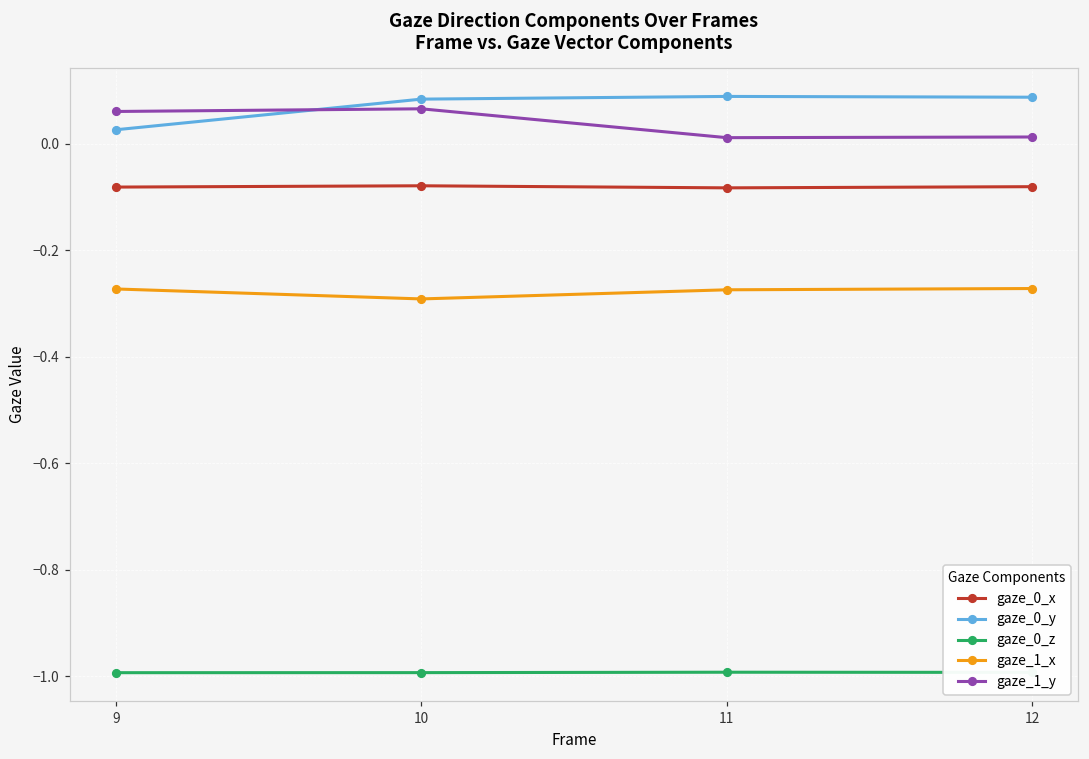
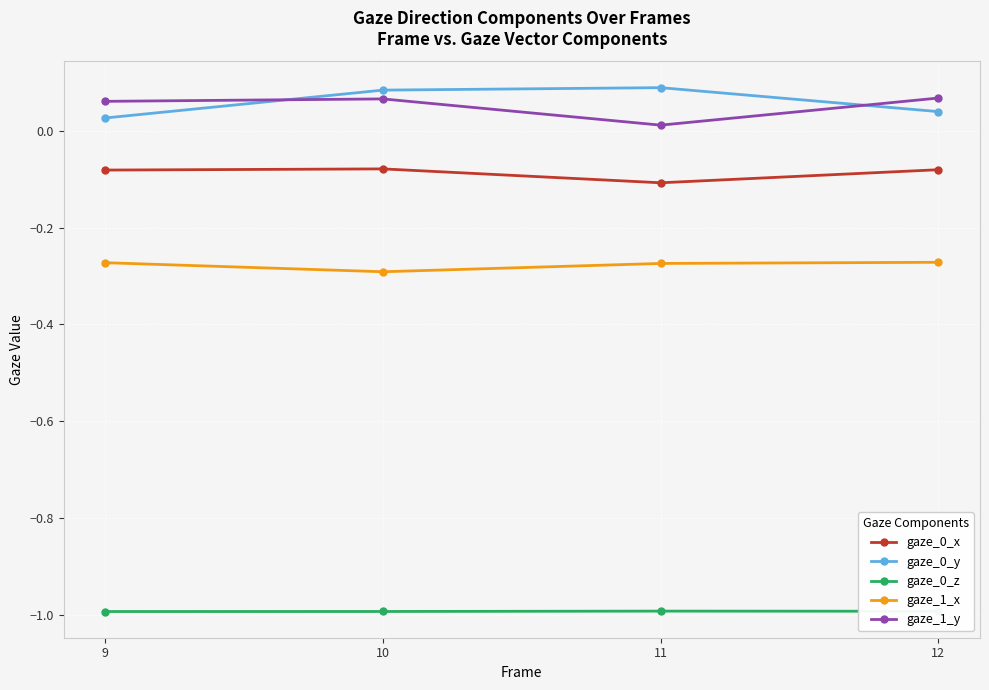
  {
    "gaze_0_x": {
      "9": -0.08,
      "10": -0.08,
-     "11": -0.08,
+     "11": -0.11,
      "12": -0.08
    },
    "gaze_0_y": {
      "9": 0.03,
      "10": 0.08,
      "11": 0.09,
-     "12": 0.09
+     "12": 0.04
    },
    "gaze_0_z": {
      "9": -0.99,
      "10": -0.99,
      "11": -0.99
    },
    "gaze_1_x": {
      "9": -0.27,
      "10": -0.29,
      "11": -0.27,
      "12": -0.27
    },
    "gaze_1_y": {
      "9": 0.06,
      "10": 0.07,
      "11": 0.01,
-     "12": 0.01
+     "12": 0.07
    }
  }
